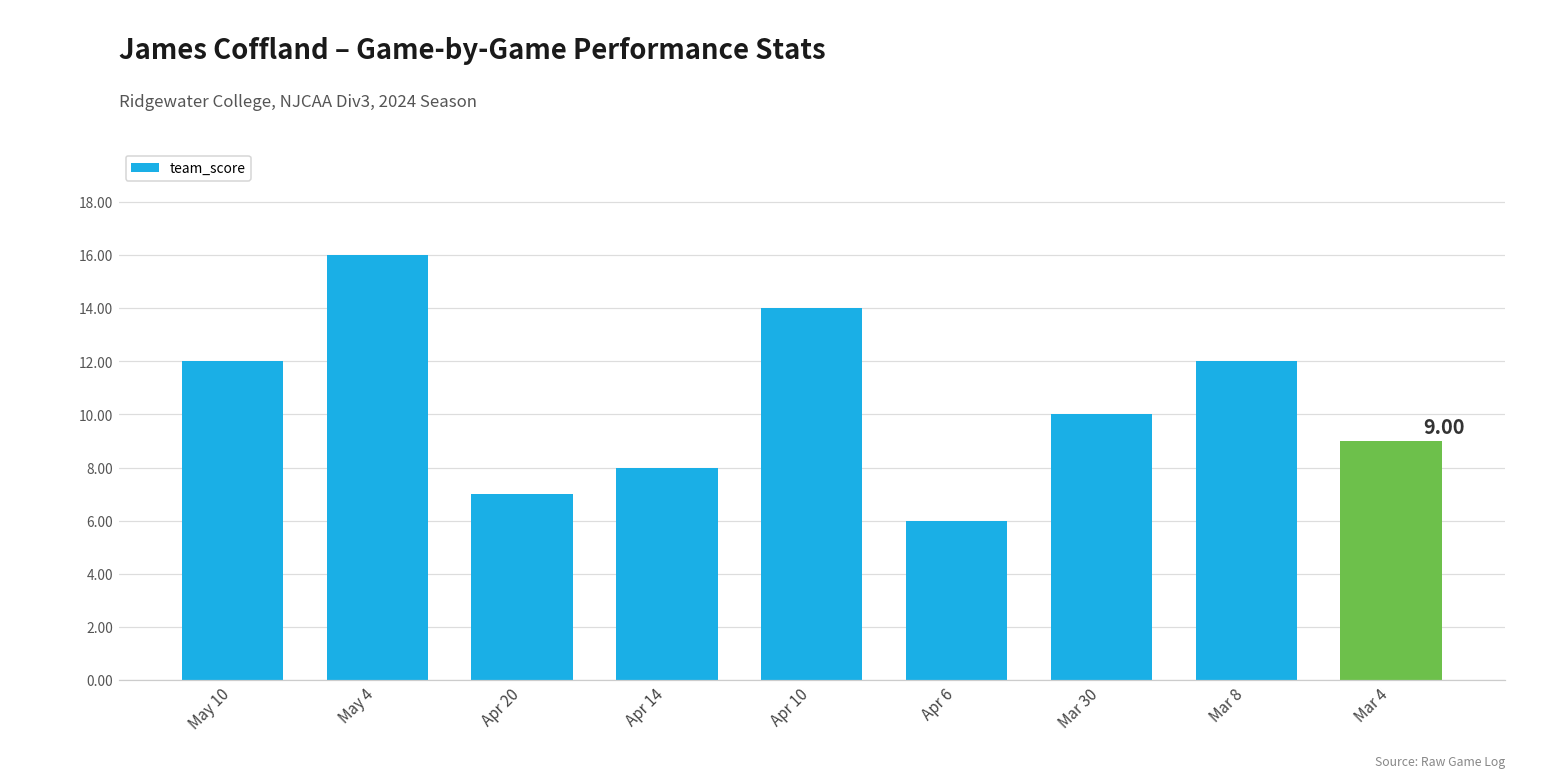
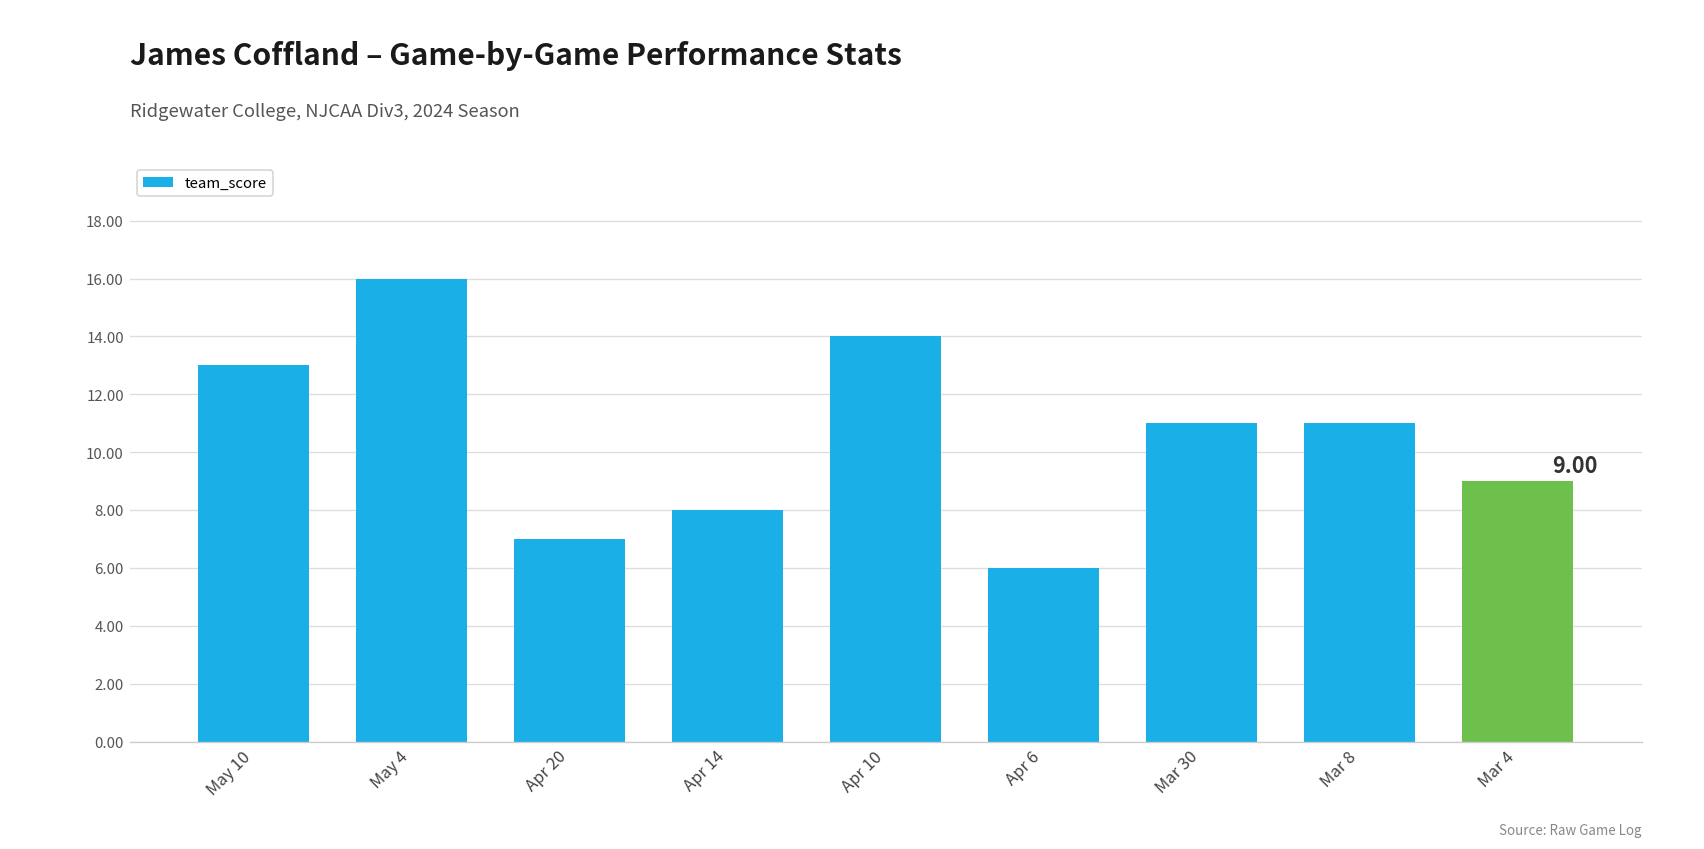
  {
-   "May 10": 12,
+   "May 10": 13,
    "May 4": 16,
    "Apr 20": 7,
    "Apr 14": 8,
    "Apr 10": 14,
    "Apr 6": 6,
-   "Mar 30": 10,
-   "Mar 8": 12,
+   "Mar 30": 11,
+   "Mar 8": 11,
    "Mar 4": 9
  }
